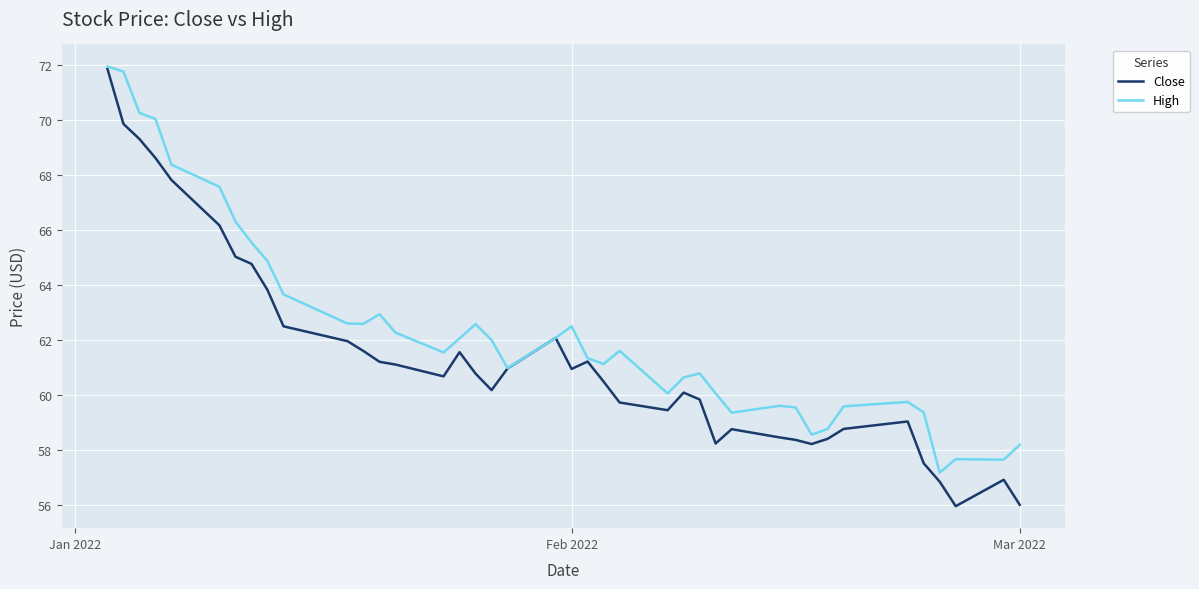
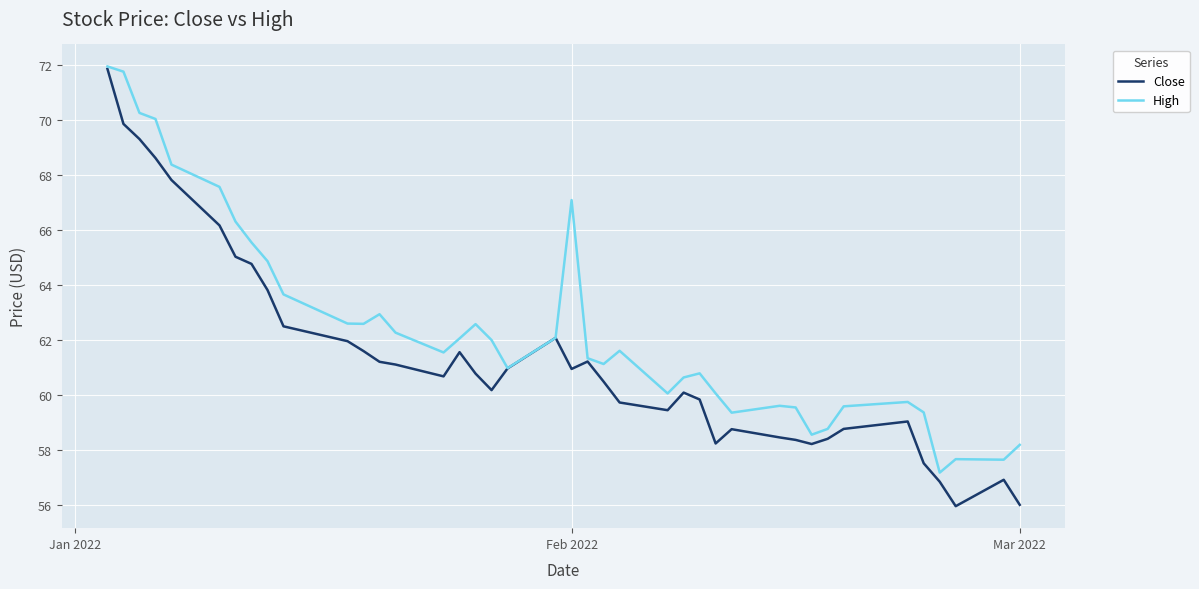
  {
    "Close": {
      "Feb 2022": 61.0,
      "Mar 2022": 56.0
    },
    "High": {
-     "Feb 2022": 62.5,
+     "Feb 2022": 67.1,
      "Mar 2022": 58.2
    }
  }
